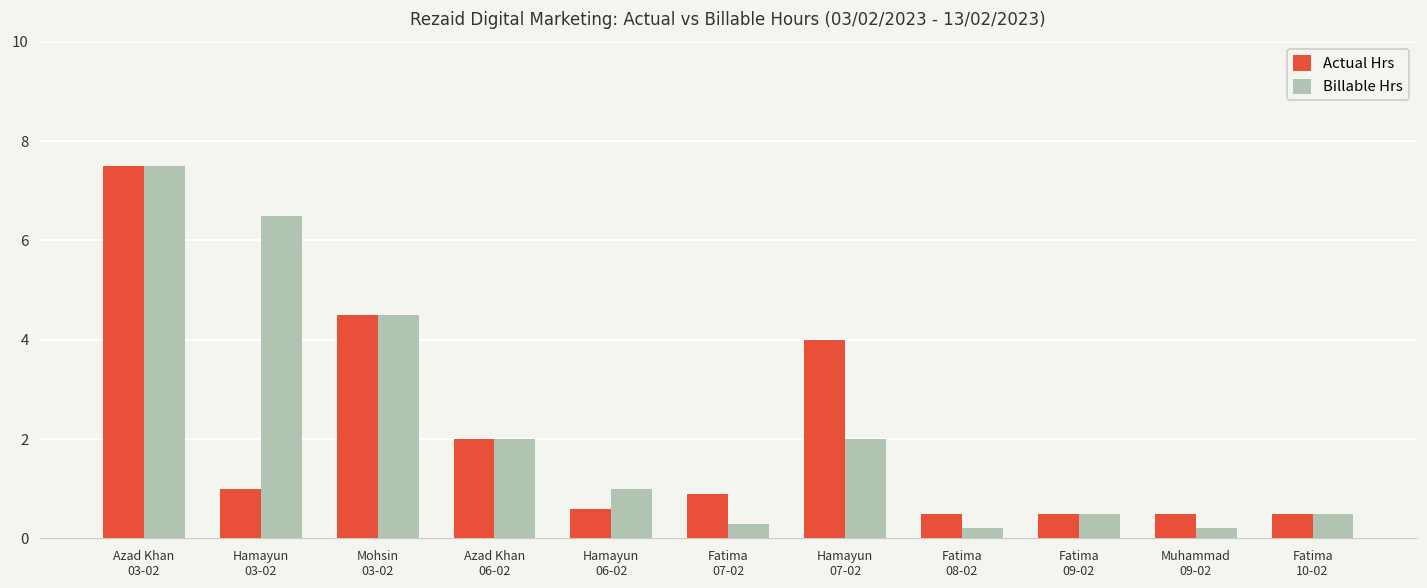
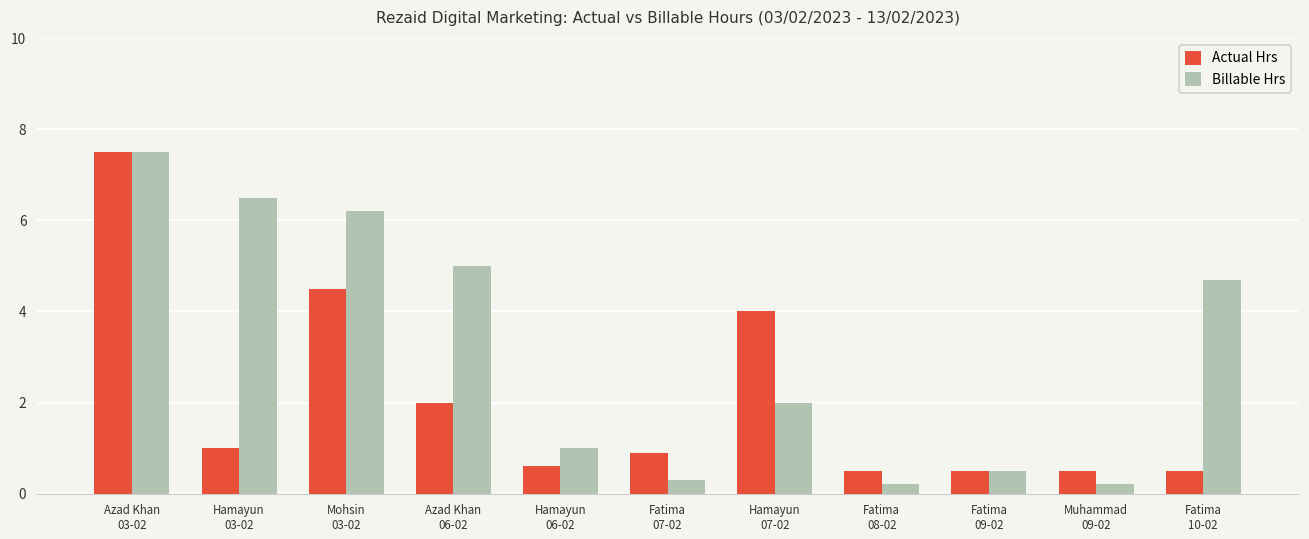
  {
    "Actual Hrs": {
      "Azad Khan 03-02": 7.5,
      "Hamayun 03-02": 1.0,
      "Mohsin 03-02": 4.5,
      "Azad Khan 06-02": 2.0,
      "Hamayun 06-02": 0.6,
      "Fatima 07-02": 0.9,
      "Hamayun 07-02": 4.0,
      "Fatima 08-02": 0.5,
      "Fatima 09-02": 0.5,
      "Muhammad 09-02": 0.5,
      "Fatima 10-02": 0.5
    },
    "Billable Hrs": {
      "Azad Khan 03-02": 7.5,
      "Hamayun 03-02": 6.5,
-     "Mohsin 03-02": 4.5,
-     "Azad Khan 06-02": 2,
+     "Mohsin 03-02": 6.2,
+     "Azad Khan 06-02": 5,
      "Hamayun 06-02": 1.0,
      "Fatima 07-02": 0.3,
      "Hamayun 07-02": 2.0,
      "Fatima 08-02": 0.2,
      "Fatima 09-02": 0.5,
      "Muhammad 09-02": 0.2,
-     "Fatima 10-02": 0.5
+     "Fatima 10-02": 4.7
    }
  }
